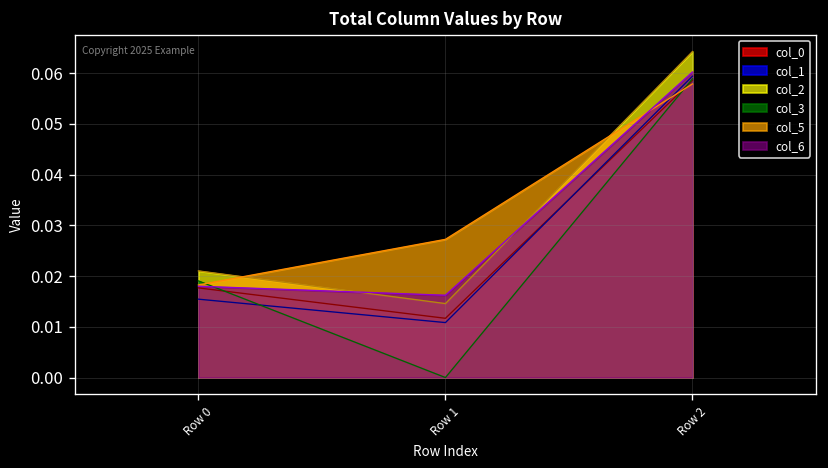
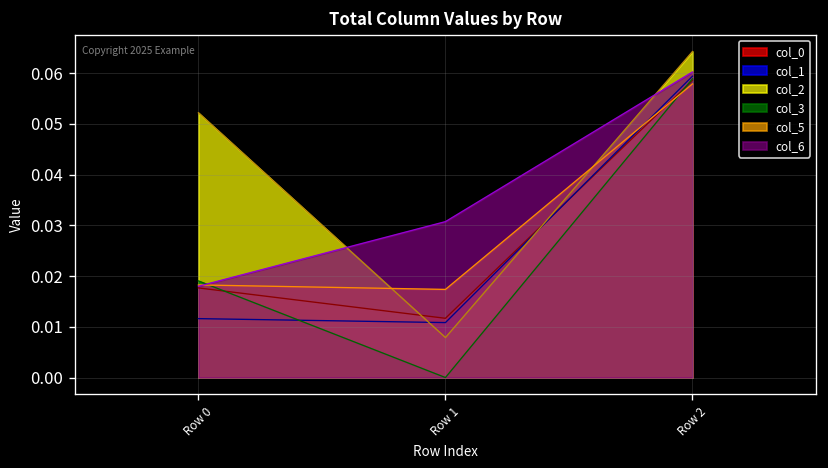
  {
    "col_0": {
      "Row 1": 0.012
    },
    "col_1": {
-     "Row 0": 0.015,
+     "Row 0": 0.012,
      "Row 1": 0.011
    },
    "col_2": {
-     "Row 0": 0.021,
-     "Row 1": 0.015,
+     "Row 0": 0.052,
+     "Row 1": 0.008,
      "Row 2": 0.064
    },
    "col_3": {
      "Row 0": 0.019,
      "Row 1": 0.000
    },
    "col_5": {
-     "Row 1": 0.027,
+     "Row 1": 0.017,
      "Row 2": 0.058
    },
    "col_6": {
-     "Row 1": 0.016,
+     "Row 1": 0.031,
      "Row 2": 0.060
    }
  }
